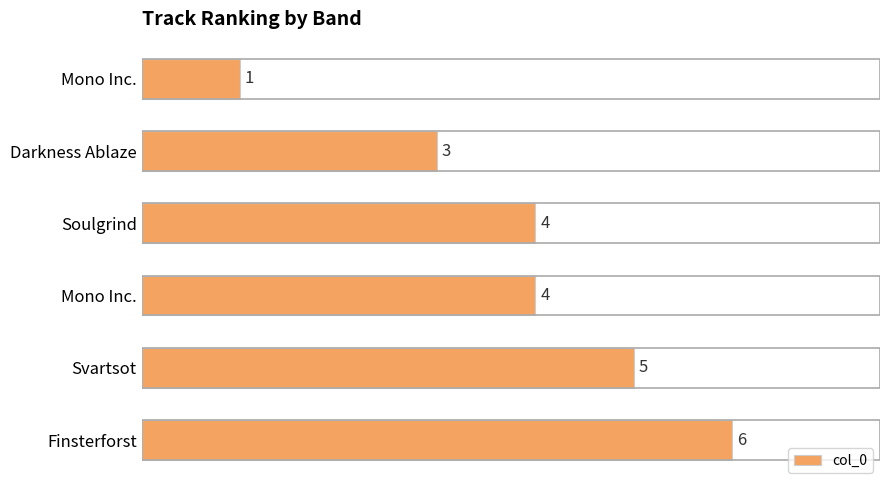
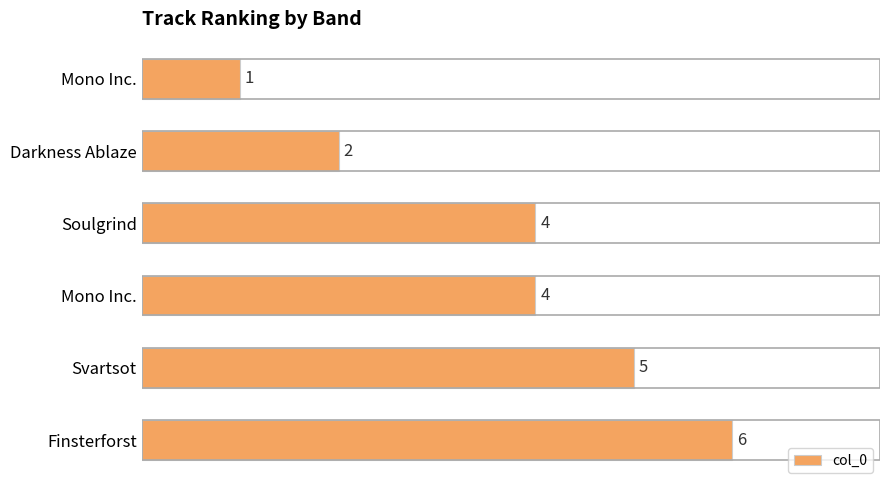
  {
-   "Darkness Ablaze": 3,
+   "Darkness Ablaze": 2,
    "Soulgrind": 4,
    "Svartsot": 5,
    "Finsterforst": 6
  }
